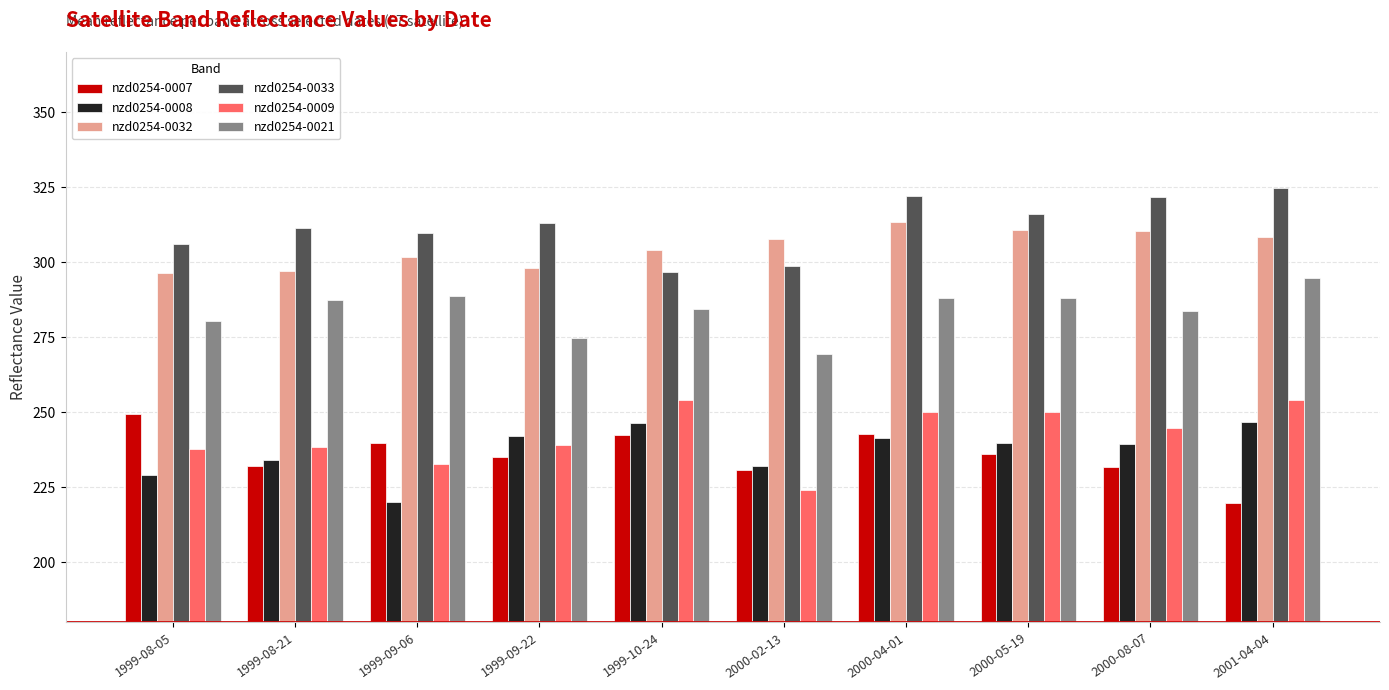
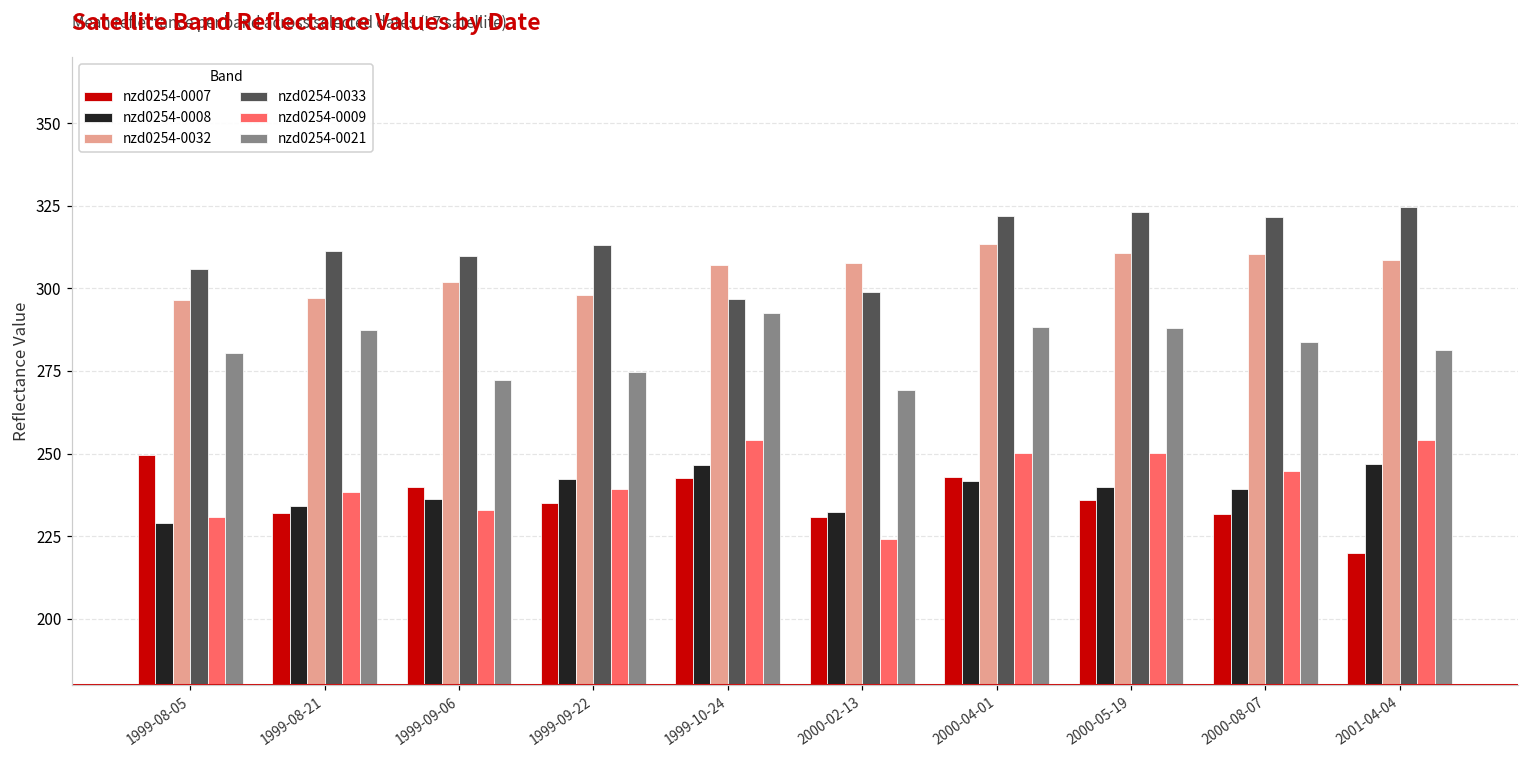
  {
    "nzd0254-0007": {
      "1999-08-05": 249,
      "1999-08-21": 232,
      "1999-09-06": 240,
      "1999-09-22": 235,
      "1999-10-24": 242,
      "2000-02-13": 231,
      "2000-04-01": 243,
      "2000-05-19": 236,
      "2000-08-07": 232,
      "2001-04-04": 220
    },
    "nzd0254-0008": {
      "1999-08-05": 229,
      "1999-08-21": 234,
-     "1999-09-06": 220,
+     "1999-09-06": 236,
      "1999-09-22": 242,
      "1999-10-24": 246,
      "2000-02-13": 232,
      "2000-04-01": 242,
      "2000-05-19": 240,
      "2000-08-07": 239,
      "2001-04-04": 247
    },
    "nzd0254-0032": {
      "1999-08-05": 297,
      "1999-08-21": 297,
      "1999-09-06": 302,
      "1999-09-22": 298,
-     "1999-10-24": 304,
+     "1999-10-24": 307,
      "2000-02-13": 308,
      "2000-04-01": 313,
      "2000-05-19": 311,
      "2000-08-07": 310,
      "2001-04-04": 308
    },
    "nzd0254-0033": {
      "1999-08-05": 306,
      "1999-08-21": 311,
      "1999-09-06": 310,
      "1999-09-22": 313,
      "1999-10-24": 297,
      "2000-02-13": 299,
      "2000-04-01": 322,
-     "2000-05-19": 316,
+     "2000-05-19": 323,
      "2000-08-07": 322,
      "2001-04-04": 325
    },
    "nzd0254-0009": {
-     "1999-08-05": 238,
+     "1999-08-05": 231,
      "1999-08-21": 238,
      "1999-09-06": 233,
      "1999-09-22": 239,
      "1999-10-24": 254,
      "2000-02-13": 224,
      "2000-04-01": 250,
      "2000-05-19": 250,
      "2000-08-07": 245,
      "2001-04-04": 254
    },
    "nzd0254-0021": {
      "1999-08-05": 280,
      "1999-08-21": 287,
-     "1999-09-06": 289,
+     "1999-09-06": 272,
      "1999-09-22": 275,
-     "1999-10-24": 285,
+     "1999-10-24": 292,
      "2000-02-13": 269,
      "2000-04-01": 288,
      "2000-05-19": 288,
      "2000-08-07": 284,
-     "2001-04-04": 295
+     "2001-04-04": 281
    }
  }
